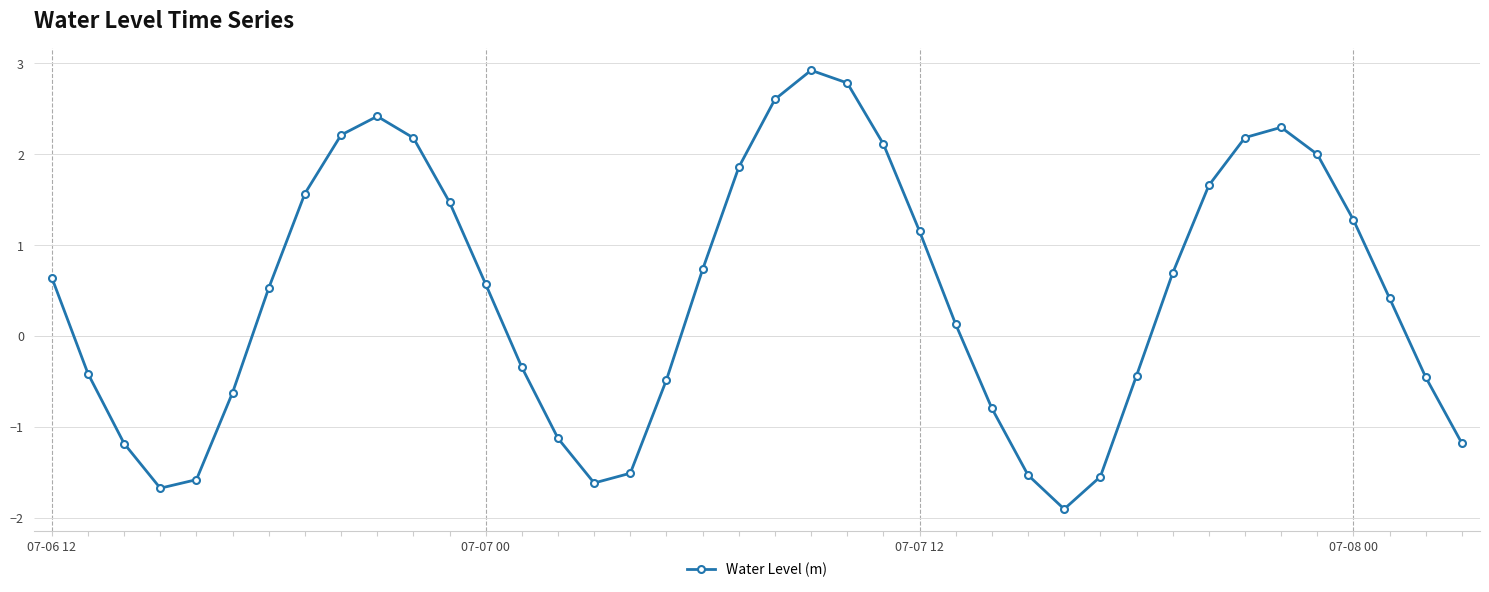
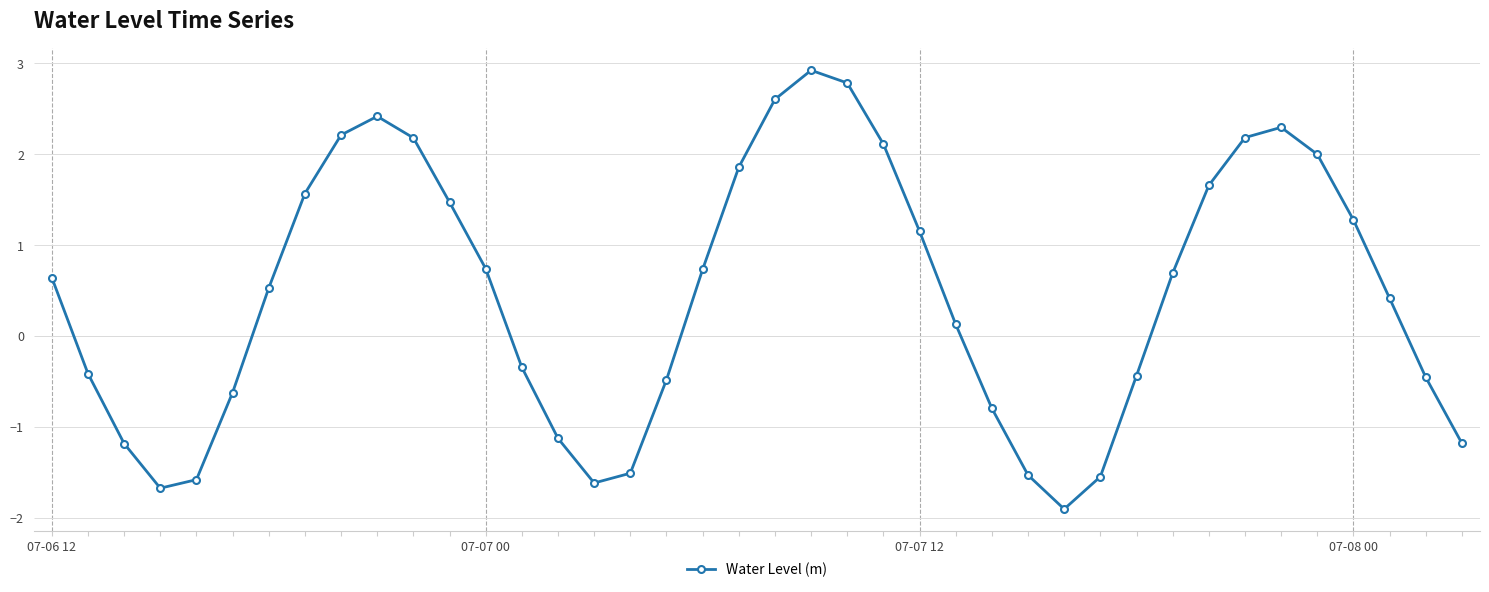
  {
    "07-06 12": 0.6,
-   "07-07 00": 0.6,
+   "07-07 00": 0.7,
    "07-07 12": 1.2,
    "07-08 00": 1.3
  }
